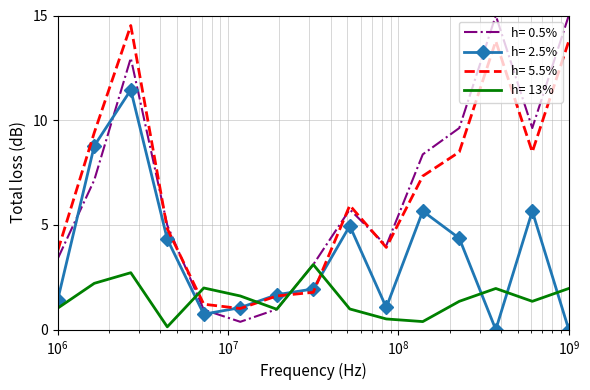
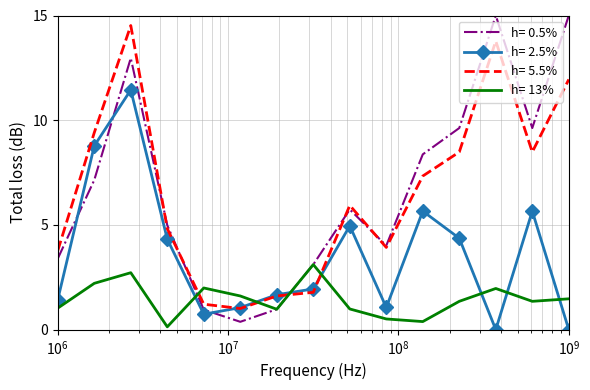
  {
    "h= 0.5%": {
      "10^6": 3.4,
      "10^9": 15.0
    },
    "h= 2.5%": {
      "10^6": 1.4,
      "10^9": 0.0
    },
    "h= 5.5%": {
      "10^6": 3.8,
-     "10^9": 13.8
+     "10^9": 11.9
    },
    "h= 13%": {
      "10^6": 1.0,
-     "10^9": 2.0
+     "10^9": 1.5
    }
  }
